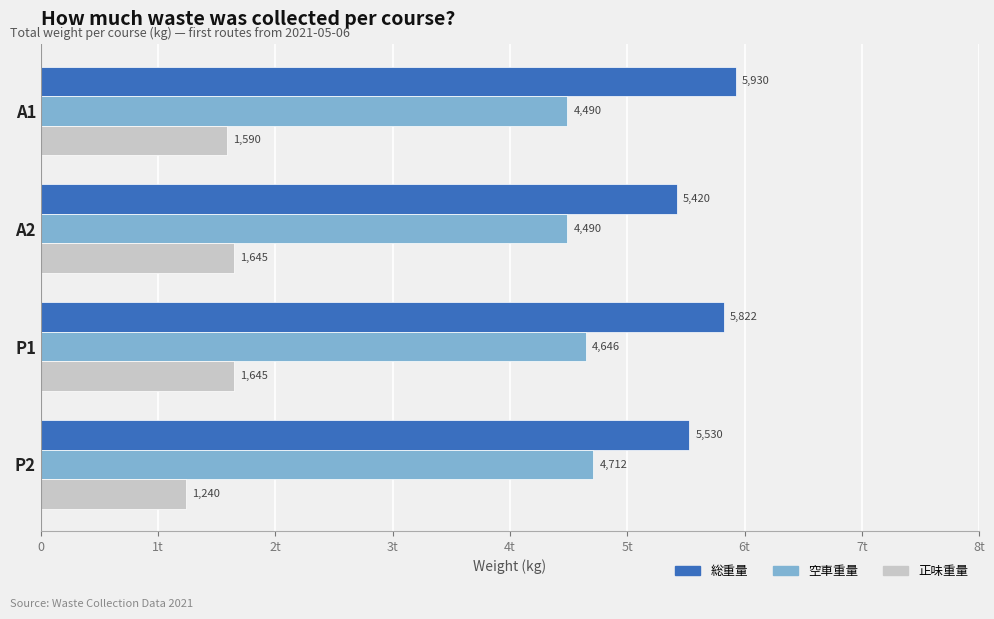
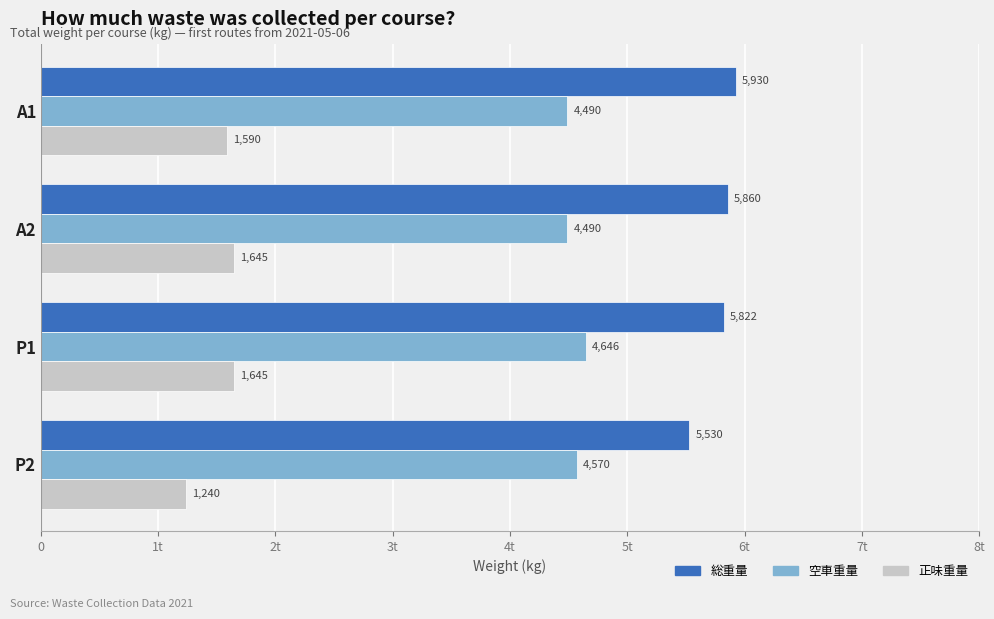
  {
    "総重量": {
      "A1": "5,930",
-     "A2": "5,420",
+     "A2": "5,860",
      "P1": "5,822",
      "P2": "5,530"
    },
    "空車重量": {
      "A1": "4,490",
      "A2": "4,490",
      "P1": "4,646",
-     "P2": "4,712"
+     "P2": "4,570"
    },
    "正味重量": {
      "A1": "1,590",
      "A2": "1,645",
      "P1": "1,645",
      "P2": "1,240"
    }
  }
